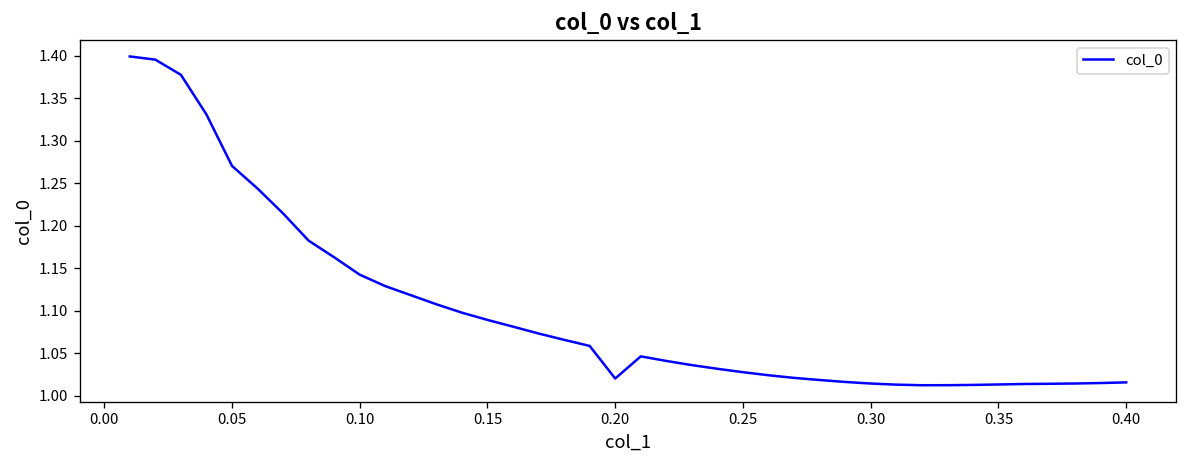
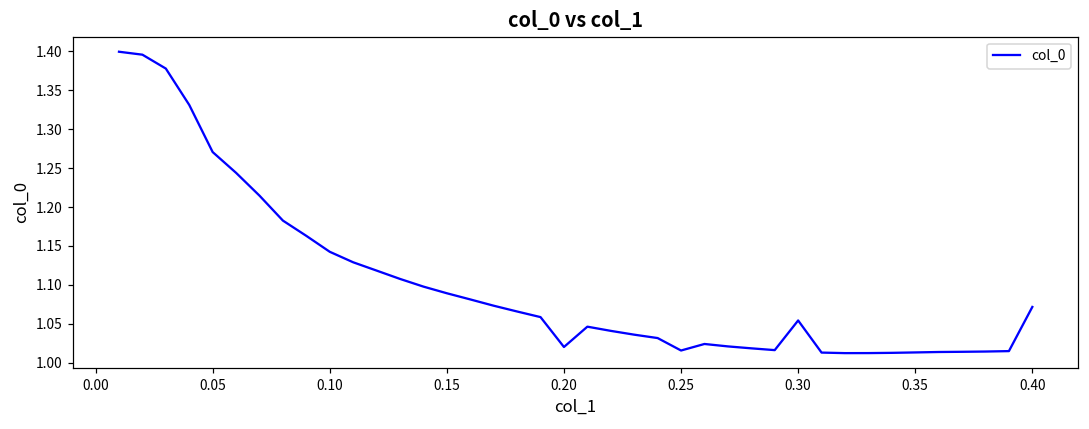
  {
    "0.05": 1.27,
    "0.10": 1.14,
    "0.15": 1.09,
    "0.20": 1.02,
-   "0.25": 1.03,
-   "0.30": 1.01,
+   "0.25": 1.02,
+   "0.30": 1.05,
    "0.35": 1.01,
-   "0.40": 1.02
+   "0.40": 1.07
  }
